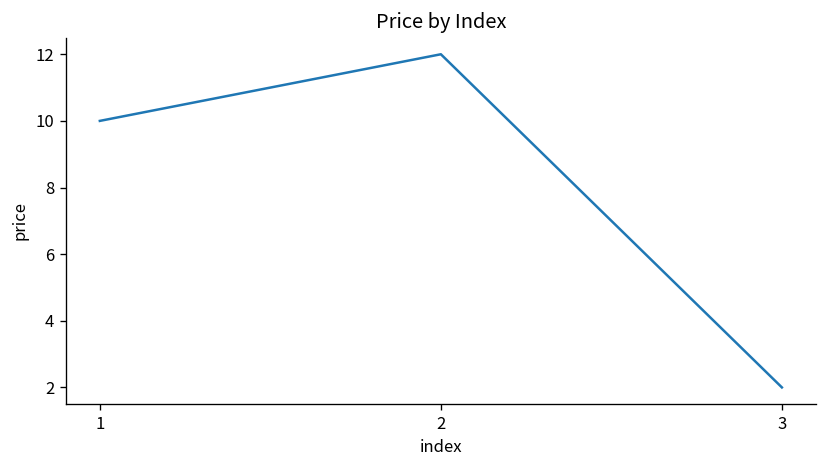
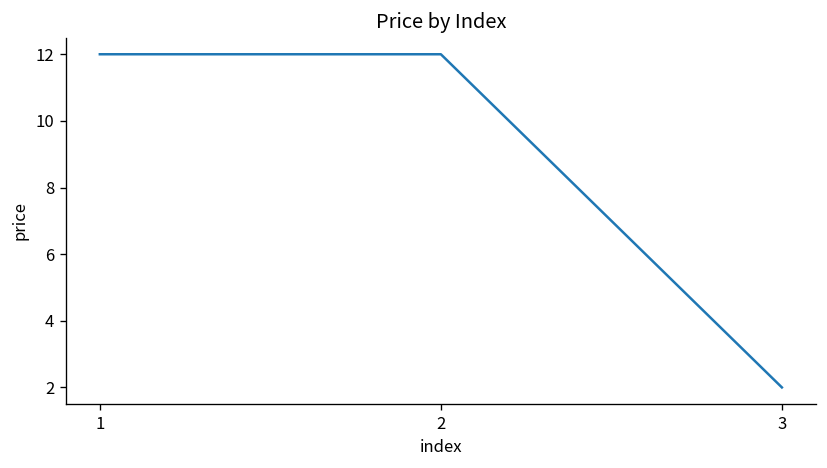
  {
-   "1": 10,
+   "1": 12,
    "2": 12,
    "3": 2
  }
